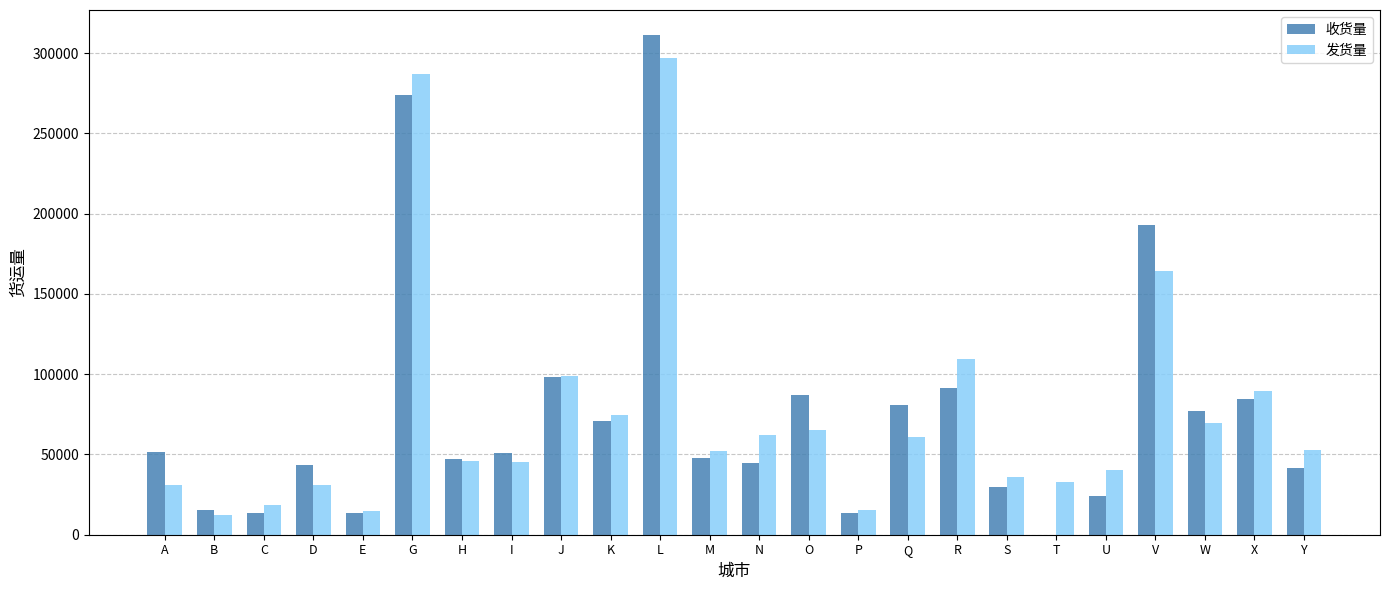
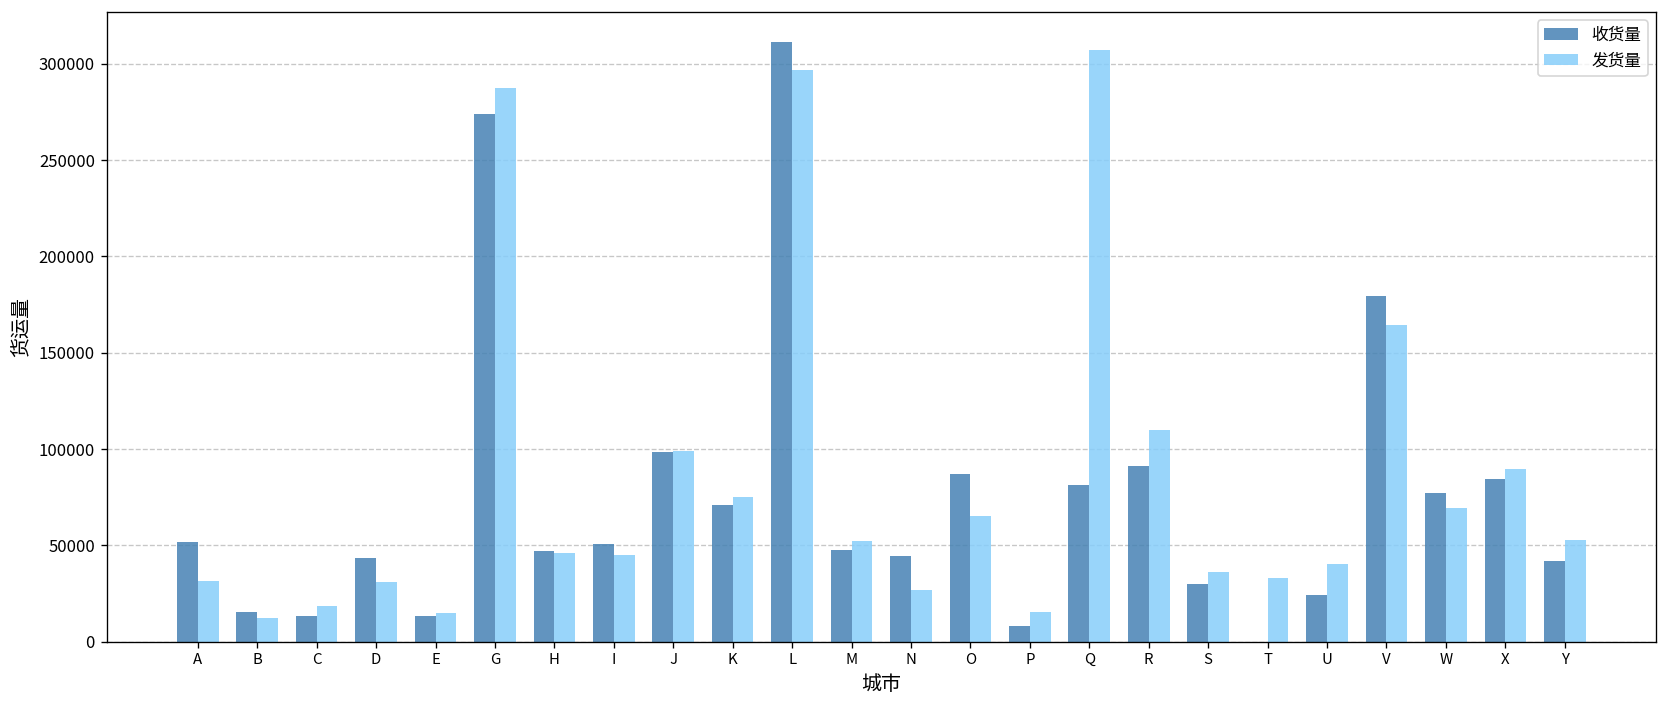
  {
    "收货量": {
      "A": 52000,
      "B": 16000,
      "C": 13000,
      "D": 44000,
      "E": 13000,
      "G": 274000,
      "H": 47000,
      "I": 51000,
      "J": 99000,
      "K": 71000,
      "L": 311000,
      "M": 48000,
      "N": 44000,
      "O": 87000,
-     "P": 13000,
+     "P": 8000,
      "Q": 81000,
      "R": 91000,
      "S": 30000,
      "T": 0,
      "U": 24000,
-     "V": 193000,
+     "V": 179000,
      "W": 77000,
      "X": 84000,
      "Y": 42000
    },
    "发货量": {
      "A": 31000,
      "B": 12000,
      "C": 18000,
      "D": 31000,
      "E": 15000,
      "G": 287000,
      "H": 46000,
      "I": 45000,
      "J": 99000,
      "K": 75000,
      "L": 297000,
      "M": 52000,
-     "N": 62000,
+     "N": 27000,
      "O": 65000,
      "P": 15000,
-     "Q": 61000,
+     "Q": 307000,
      "R": 110000,
      "S": 36000,
      "T": 33000,
      "U": 41000,
      "V": 164000,
      "W": 70000,
      "X": 89000,
      "Y": 53000
    }
  }
